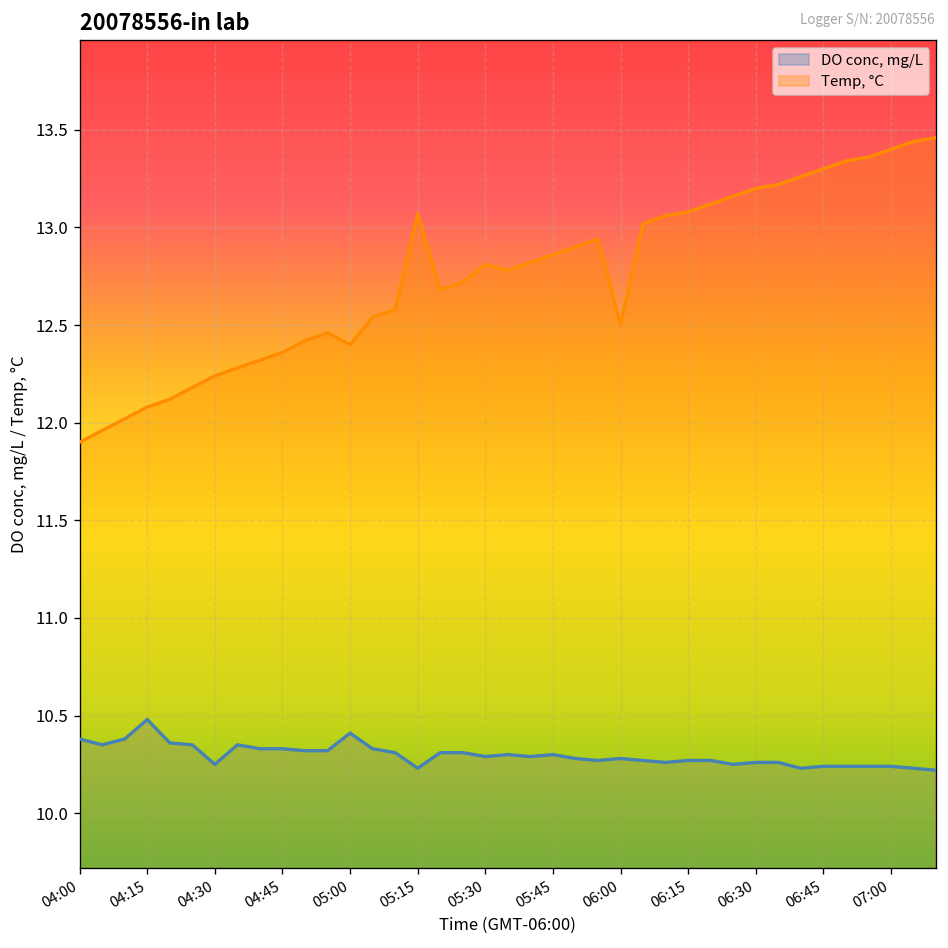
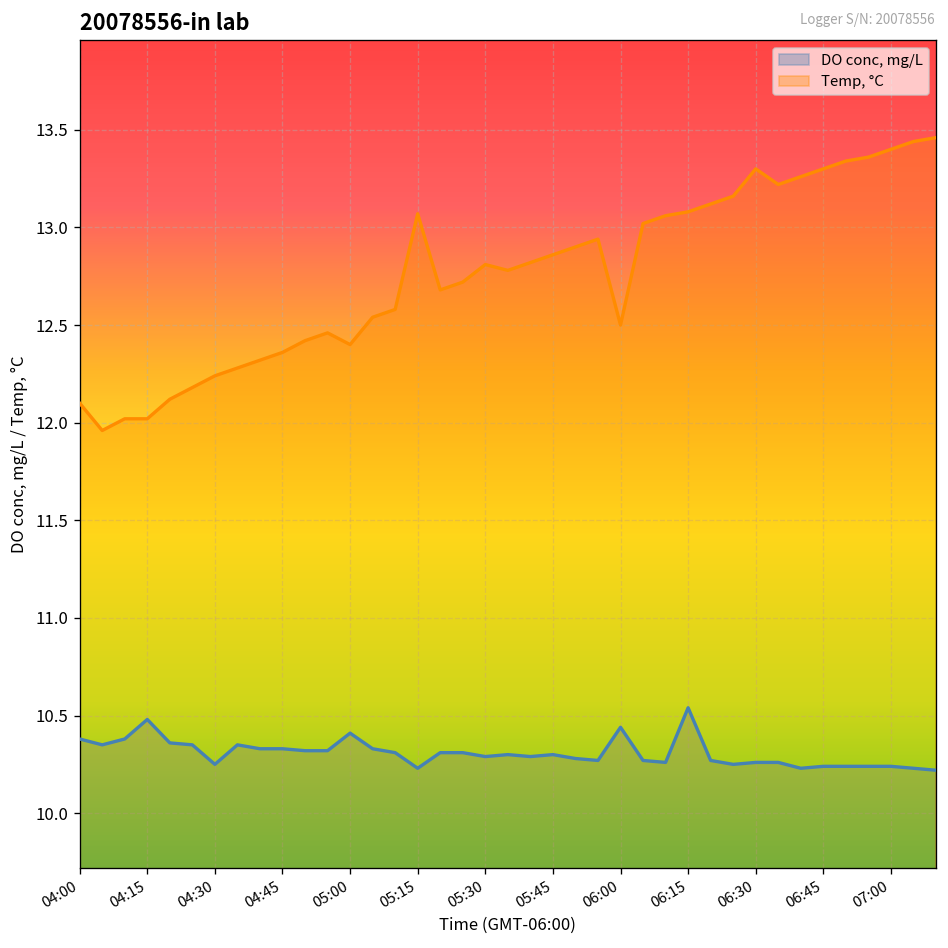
  {
    "DO conc, mg/L": {
      "04:00": 10.38,
      "04:15": 10.48,
      "04:30": 10.25,
      "04:45": 10.33,
      "05:00": 10.41,
      "05:15": 10.23,
      "05:30": 10.29,
      "05:45": 10.30,
-     "06:00": 10.28,
-     "06:15": 10.27,
+     "06:00": 10.44,
+     "06:15": 10.54,
      "06:30": 10.26,
      "06:45": 10.24,
      "07:00": 10.24
    },
    "Temp, °C": {
-     "04:00": 11.9,
-     "04:15": 12.08,
+     "04:00": 12.1,
+     "04:15": 12.02,
      "04:30": 12.24,
      "04:45": 12.36,
      "05:00": 12.40,
      "05:15": 13.07,
      "05:30": 12.81,
      "05:45": 12.86,
      "06:00": 12.50,
      "06:15": 13.08,
-     "06:30": 13.2,
+     "06:30": 13.3,
      "06:45": 13.30,
      "07:00": 13.40
    }
  }
